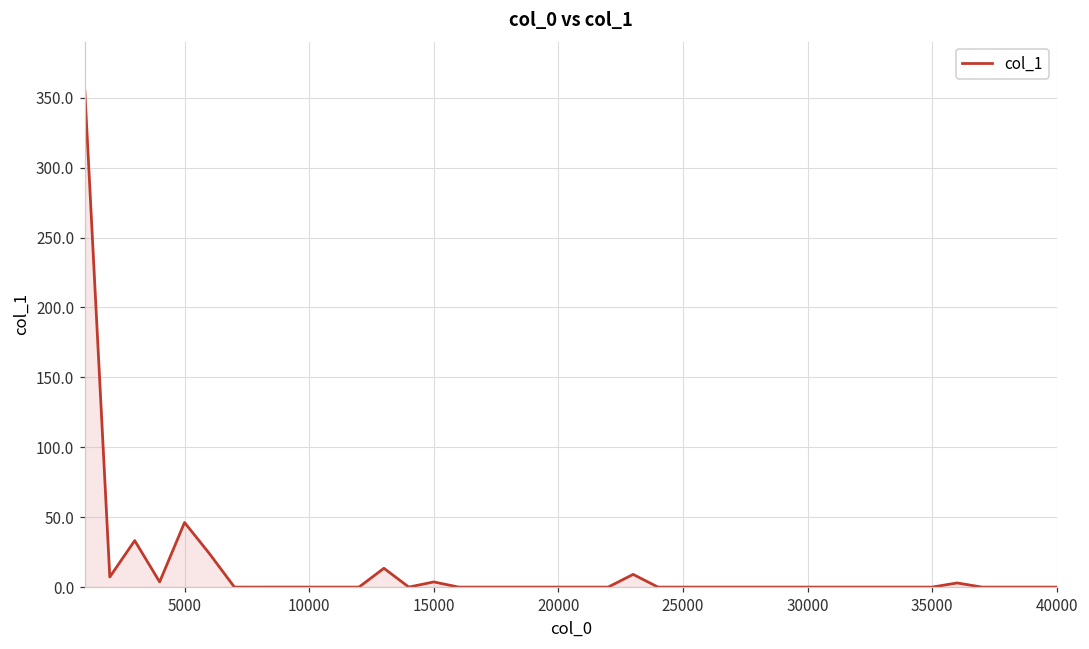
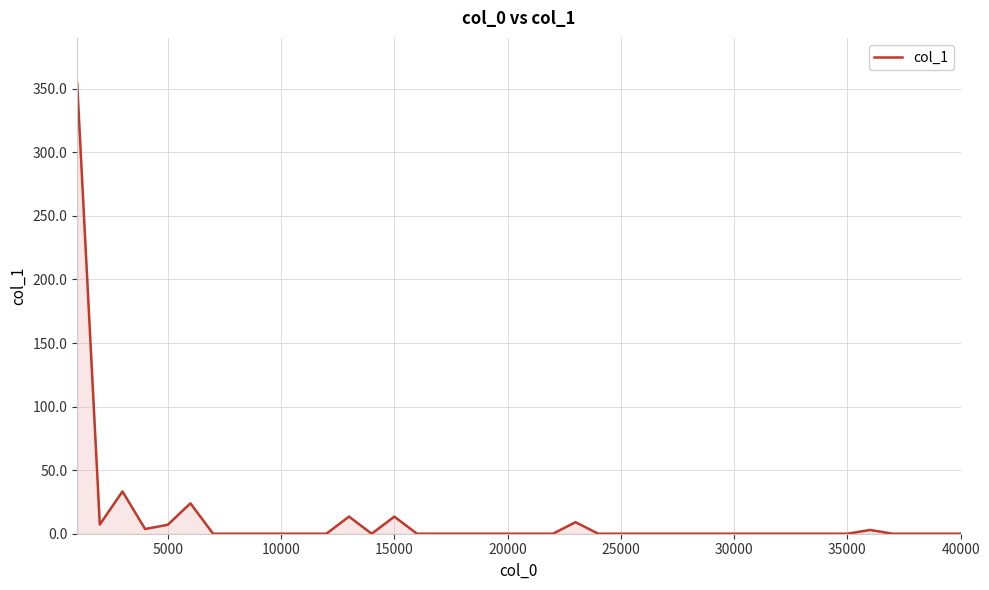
  {
-   "5000": 46,
+   "5000": 7,
    "10000": 0,
-   "15000": 4,
+   "15000": 13,
    "20000": 0,
    "25000": 0,
    "30000": 0,
    "35000": 0,
    "40000": 0
  }
